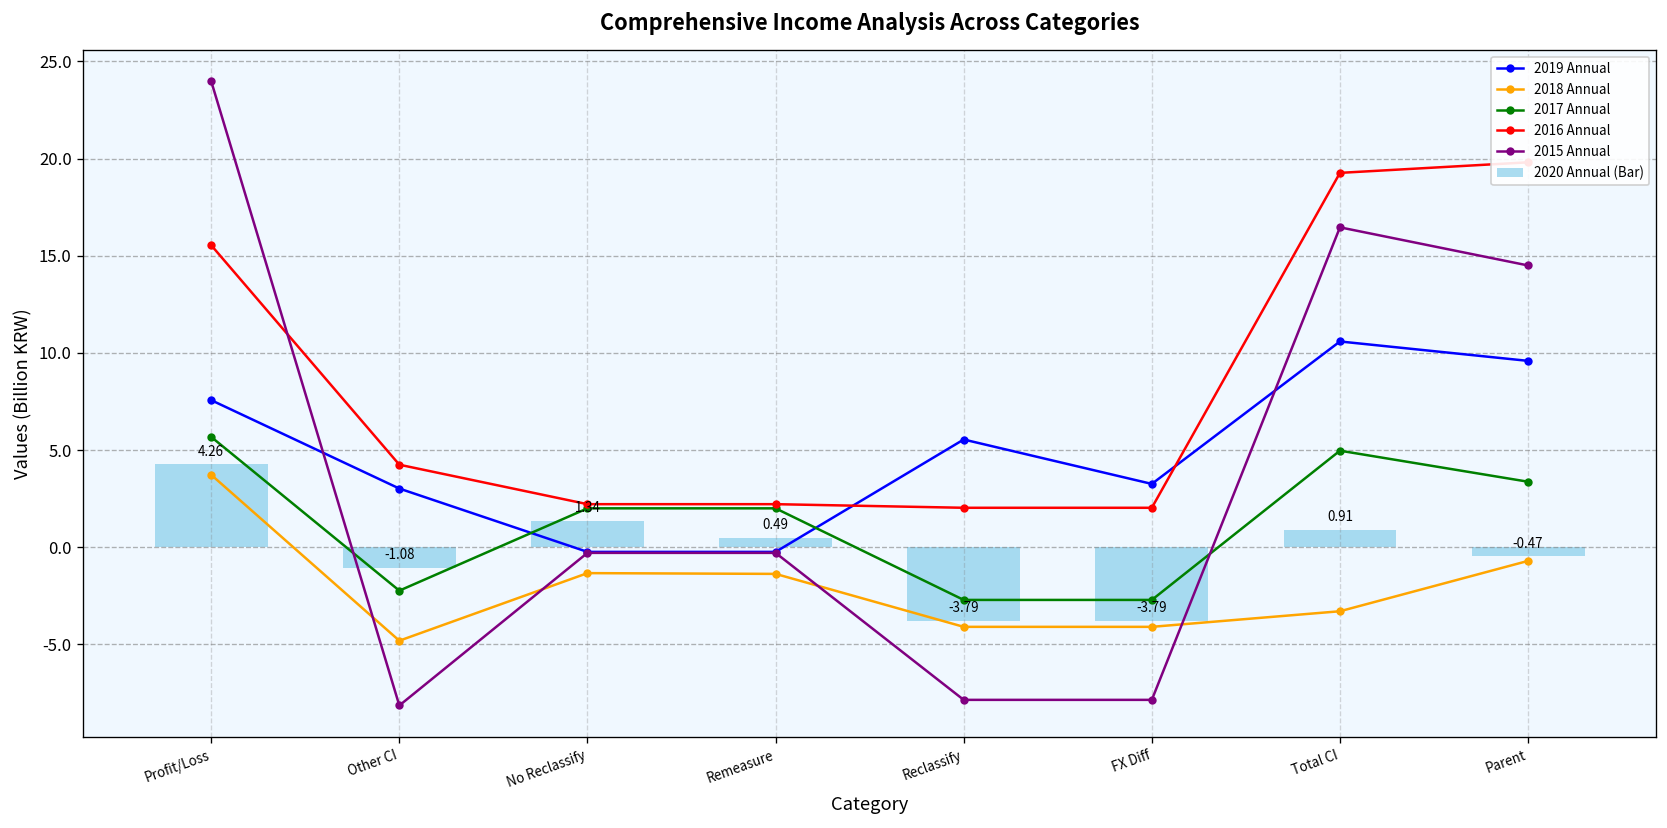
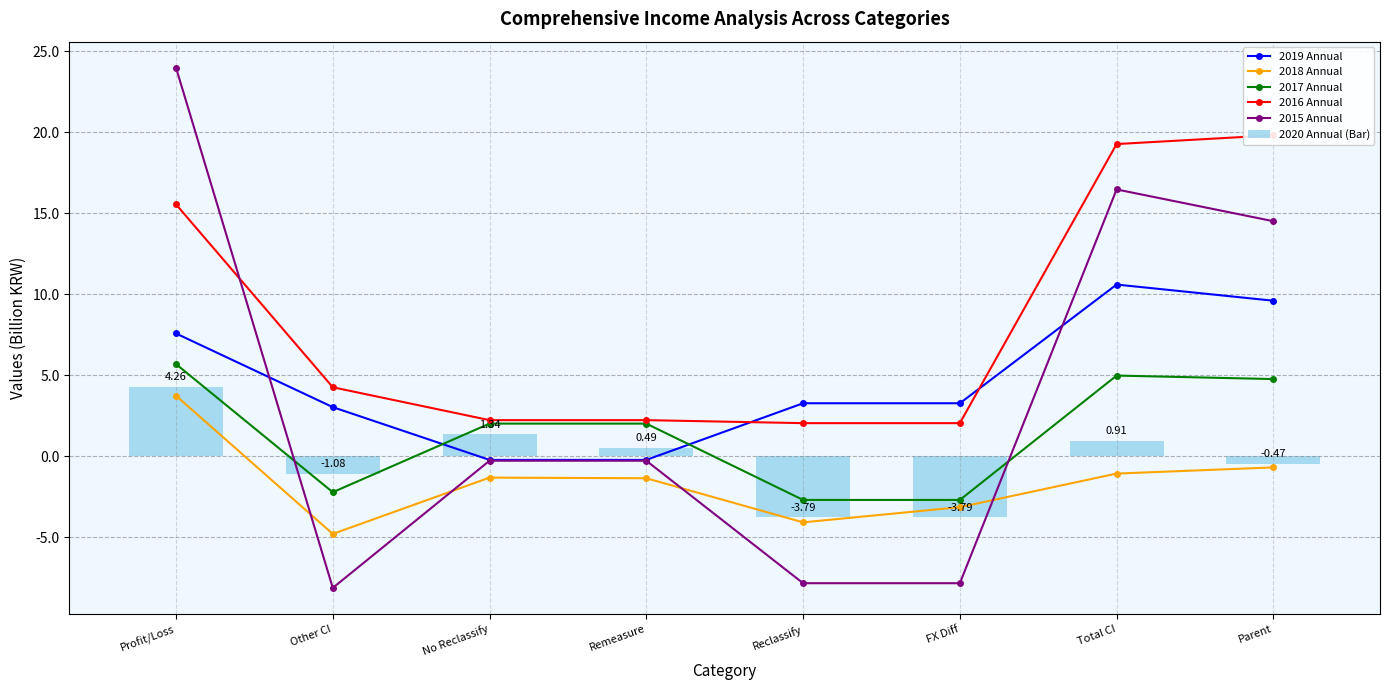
  {
    "2019 Annual": {
      "Profit/Loss": 7.6,
      "Other CI": 3.0,
-     "Reclassify": 5.5,
+     "Reclassify": 3.3,
      "FX Diff": 3.3,
      "Total CI": 10.6,
      "Parent": 9.6
    },
    "2020 Annual (Bar)": {
      "Profit/Loss": 4.26,
      "Other CI": -1.08,
      "Remeasure": 0.49,
      "Reclassify": -3.79,
      "FX Diff": -3.79,
      "Total CI": 0.91,
      "Parent": -0.47
    },
    "2018 Annual": {
      "Profit/Loss": 3.7,
      "Other CI": -4.8,
      "No Reclassify": -1.3,
      "Remeasure": -1.4,
      "Reclassify": -4.1,
-     "FX Diff": -4.1,
-     "Total CI": -3.3,
+     "FX Diff": -3.2,
+     "Total CI": -1.1,
      "Parent": -0.7
    },
    "2017 Annual": {
      "Profit/Loss": 5.7,
      "Other CI": -2.2,
      "Remeasure": 2.0,
      "Reclassify": -2.7,
      "FX Diff": -2.7,
      "Total CI": 5.0,
-     "Parent": 3.4
+     "Parent": 4.8
    },
    "2016 Annual": {
      "Profit/Loss": 15.5,
      "Other CI": 4.2,
      "Remeasure": 2.2,
      "Reclassify": 2.0,
      "FX Diff": 2.0,
      "Total CI": 19.3
    },
    "2015 Annual": {
      "Profit/Loss": 24.0,
      "Other CI": -8.1,
      "Reclassify": -7.9,
      "FX Diff": -7.9,
      "Total CI": 16.5,
      "Parent": 14.5
    }
  }
